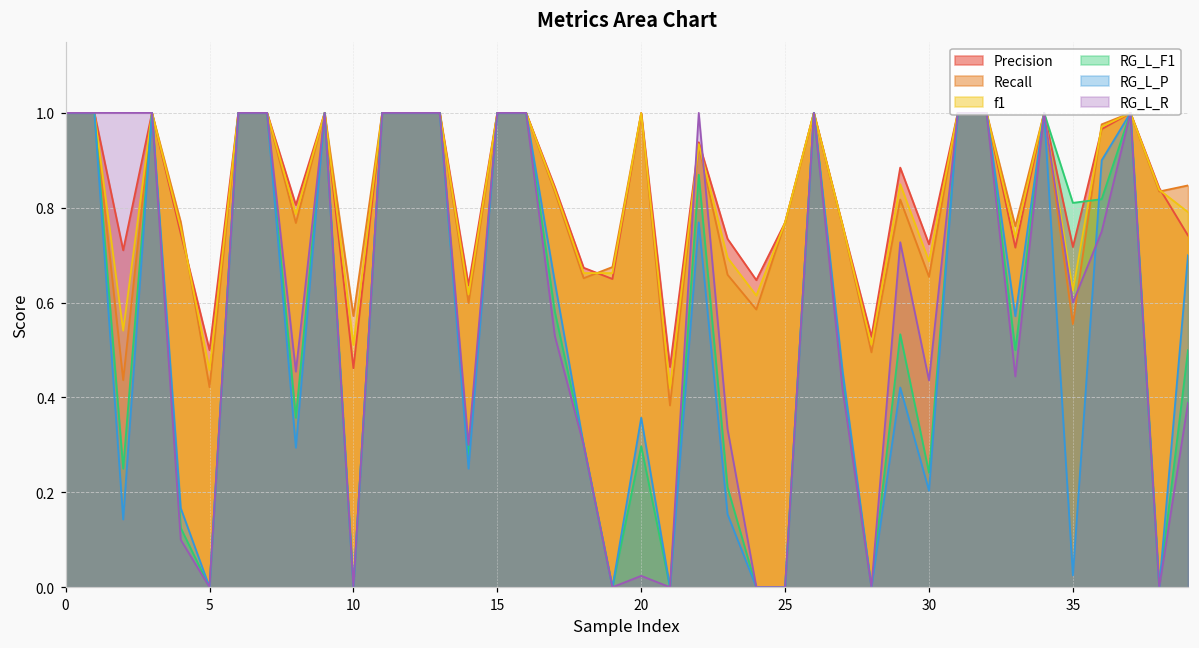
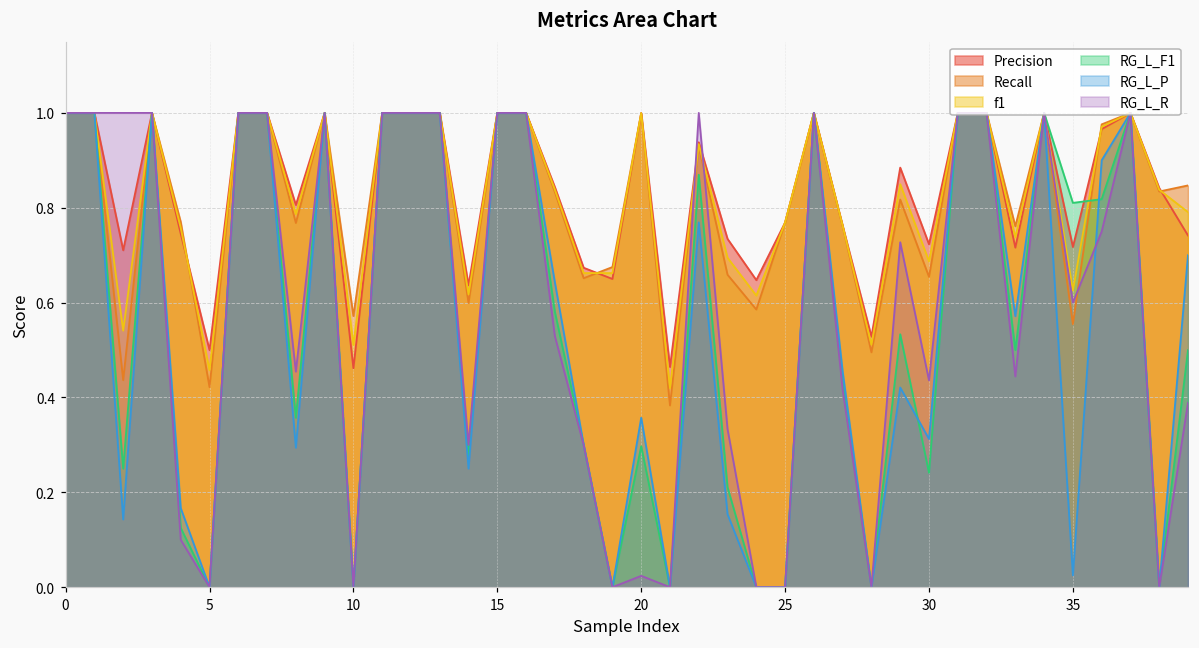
  {
    "RG_L_F1": {
      "20": 0.30,
      "30": 0.24,
      "35": 0.81
    },
    "RG_L_P": {
      "20": 0.36,
-     "30": 0.20,
+     "30": 0.31,
      "35": 0.02
    },
    "RG_L_R": {
      "20": 0.02,
      "30": 0.44,
      "35": 0.60
    }
  }
